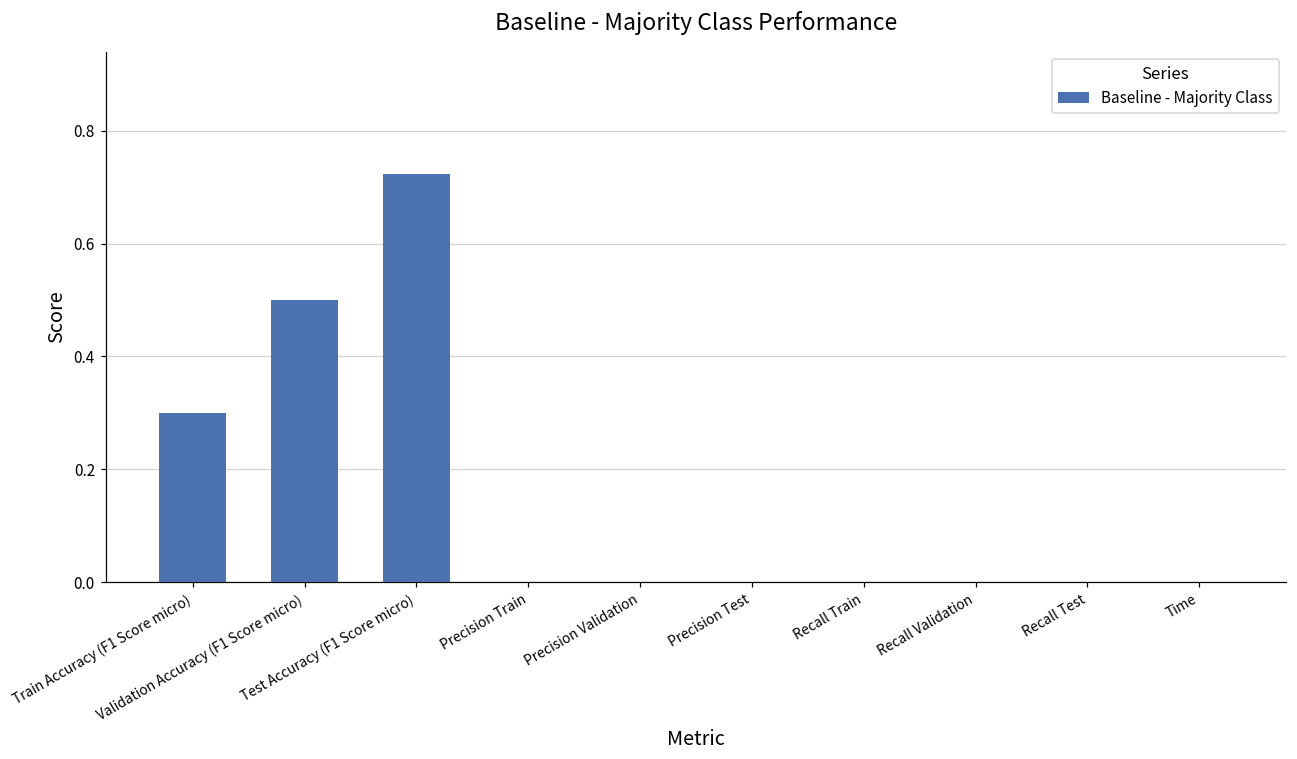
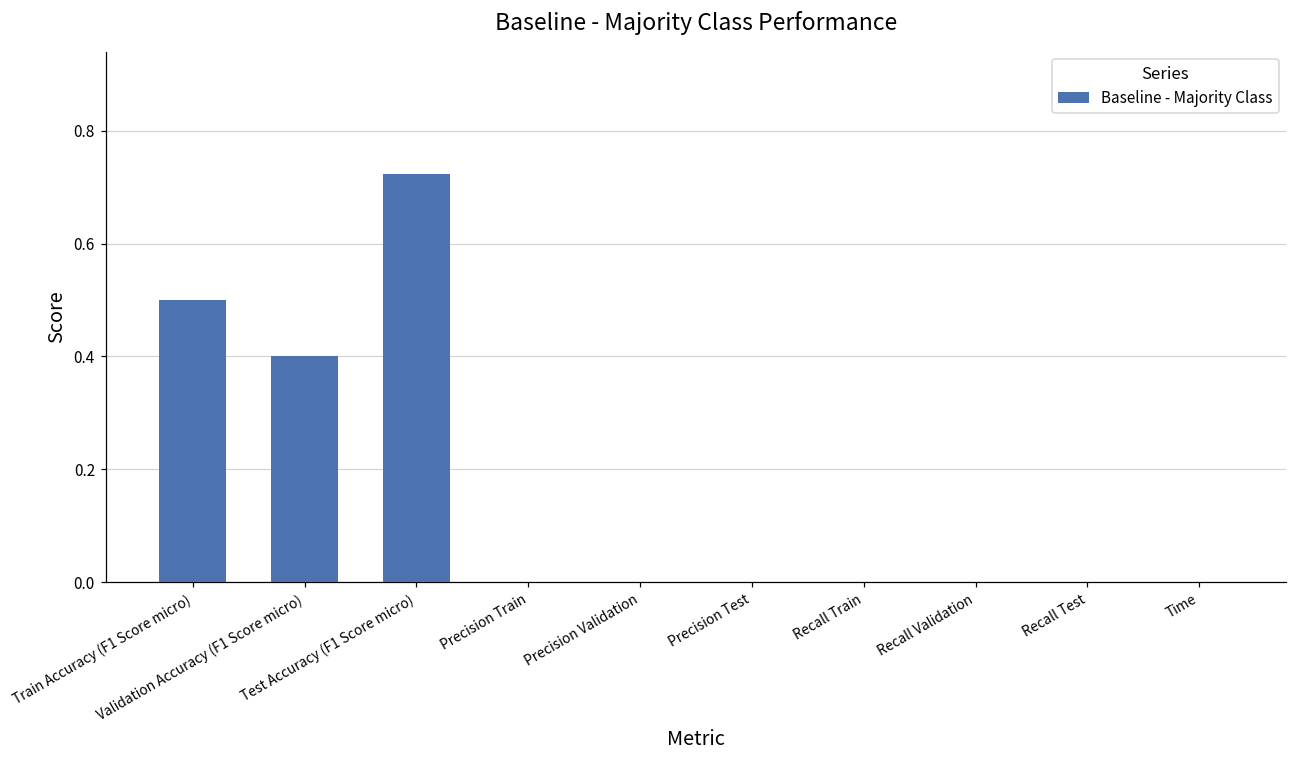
  {
-   "Train Accuracy (F1 Score micro)": 0.3,
-   "Validation Accuracy (F1 Score micro)": 0.5,
+   "Train Accuracy (F1 Score micro)": 0.5,
+   "Validation Accuracy (F1 Score micro)": 0.4,
    "Test Accuracy (F1 Score micro)": 0.72,
    "Precision Train": 0.0,
    "Precision Validation": 0.0,
    "Precision Test": 0.0,
    "Recall Train": 0.0,
    "Recall Validation": 0.0,
    "Recall Test": 0.0,
    "Time": 0.0
  }
